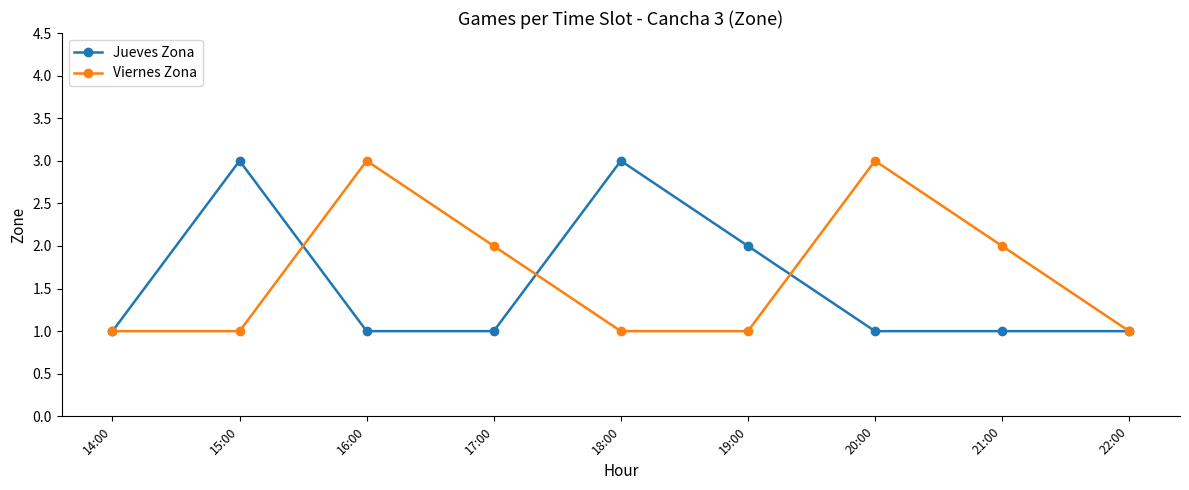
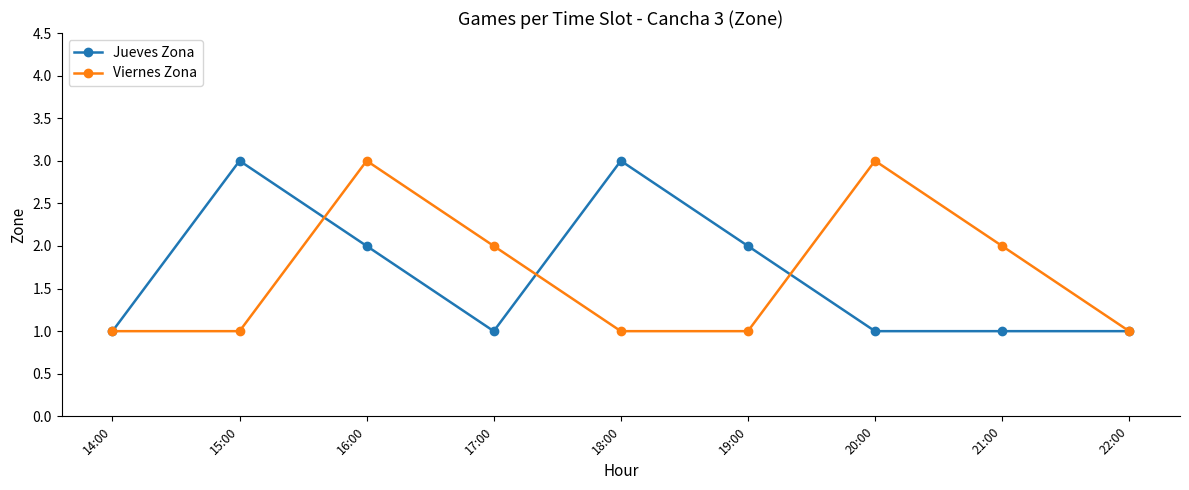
  {
    "Jueves Zona": {
      "15:00": 3,
-     "16:00": 1,
+     "16:00": 2,
      "17:00": 1,
      "18:00": 3,
      "19:00": 2,
      "20:00": 1,
      "21:00": 1
    },
    "Viernes Zona": {
      "15:00": 1,
      "16:00": 3,
      "17:00": 2,
      "18:00": 1,
      "19:00": 1,
      "20:00": 3,
      "21:00": 2
    }
  }
